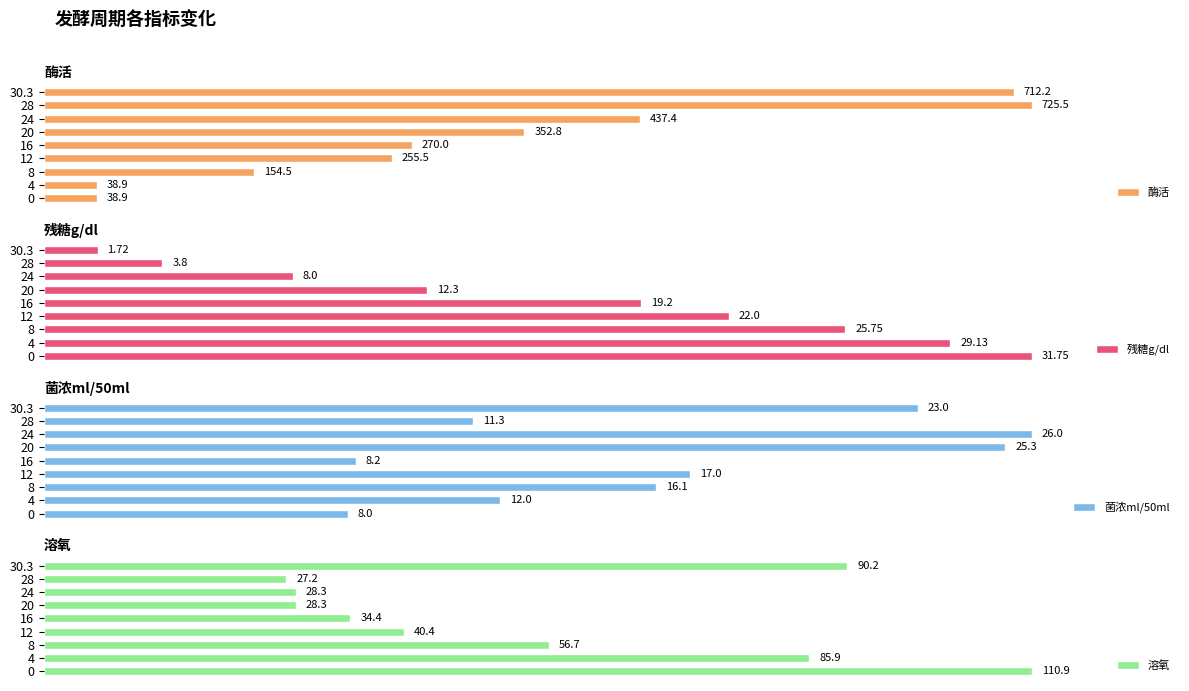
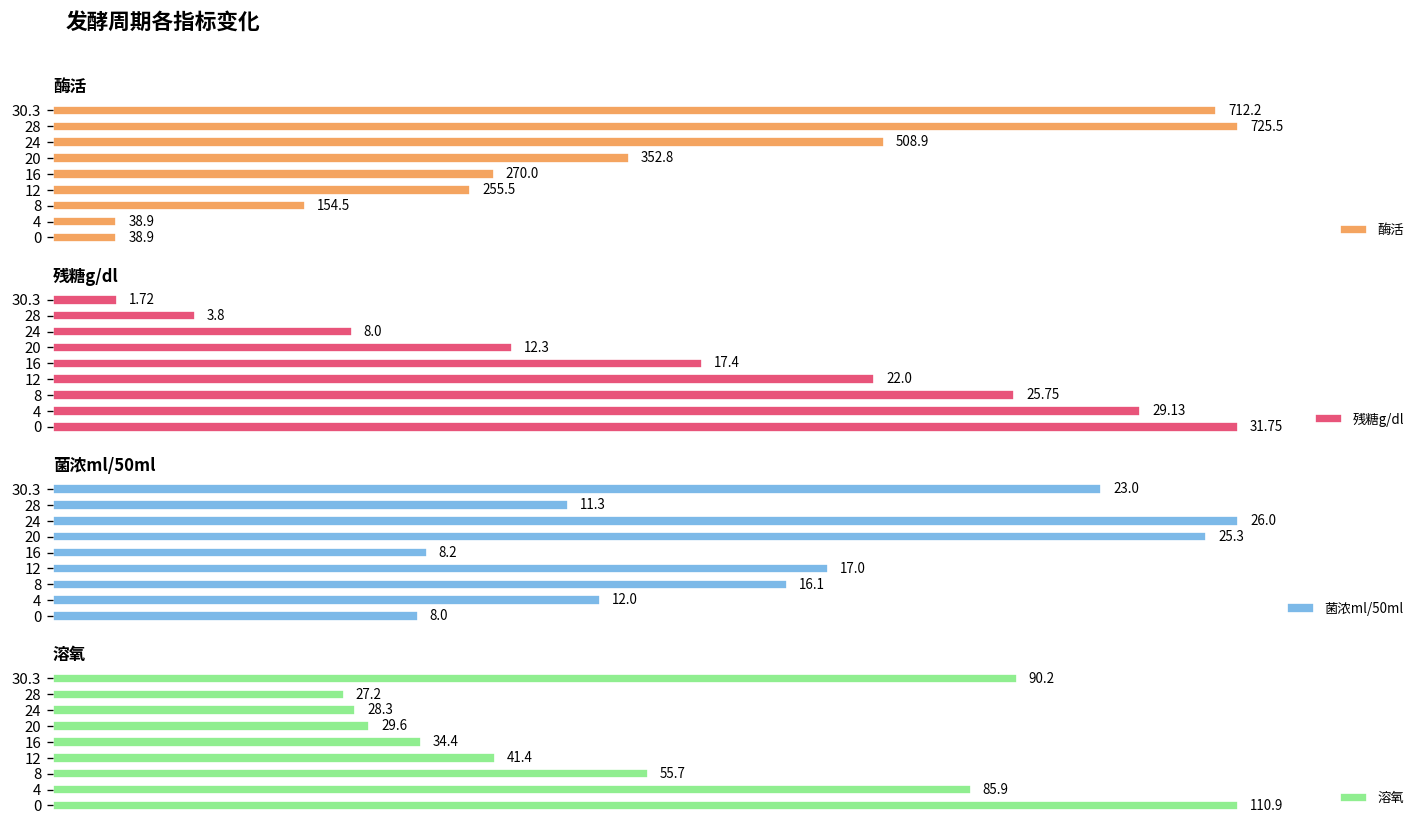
  {
    "酶活": {
-     "24": 437.4
+     "24": 508.9
    },
    "残糖g/dl": {
-     "16": 19.2
+     "16": 17.4
    },
    "溶氧": {
-     "20": 28.3,
-     "12": 40.4,
-     "8": 56.7
+     "20": 29.6,
+     "12": 41.4,
+     "8": 55.7
    }
  }
